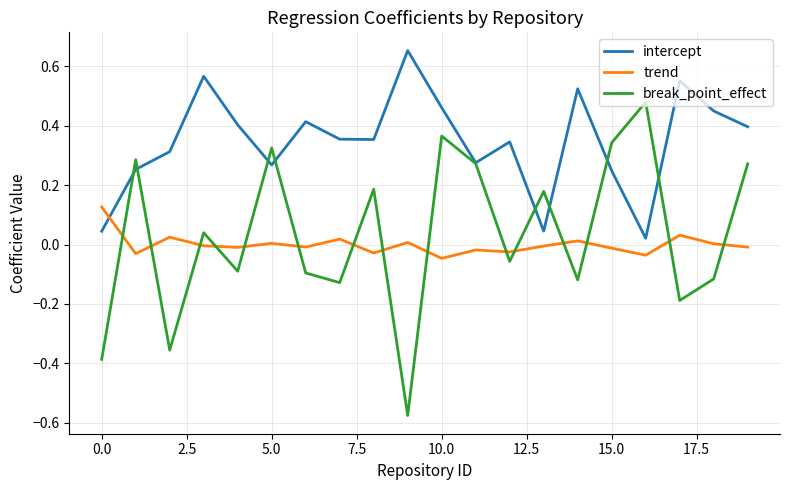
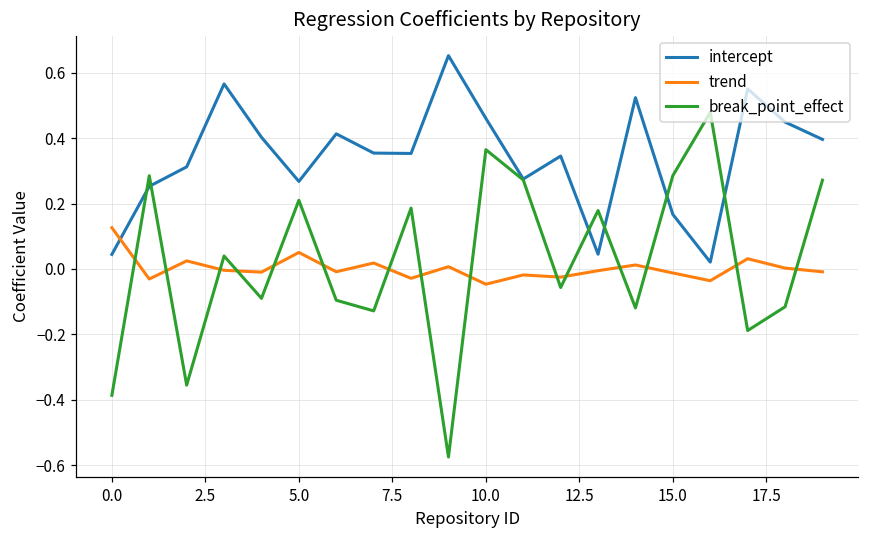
  {
    "intercept": {
      "0.0": 0.04,
      "5.0": 0.27,
      "10.0": 0.46,
-     "15.0": 0.25
+     "15.0": 0.17
    },
    "trend": {
      "0.0": 0.13,
-     "5.0": 0.00,
+     "5.0": 0.05,
      "10.0": -0.05,
      "15.0": -0.01
    },
    "break_point_effect": {
      "0.0": -0.39,
-     "5.0": 0.32,
+     "5.0": 0.21,
      "10.0": 0.36,
-     "15.0": 0.34
+     "15.0": 0.29
    }
  }
